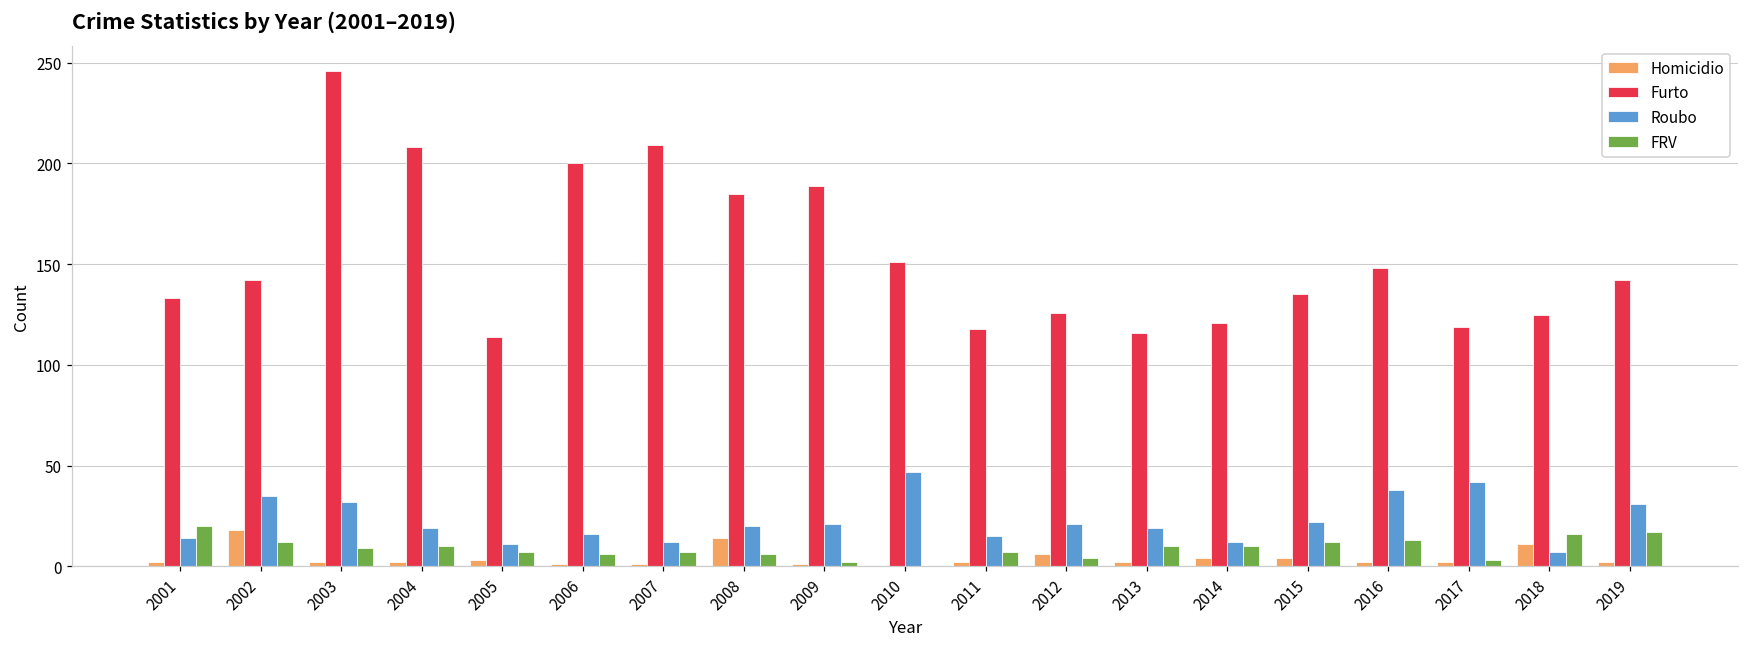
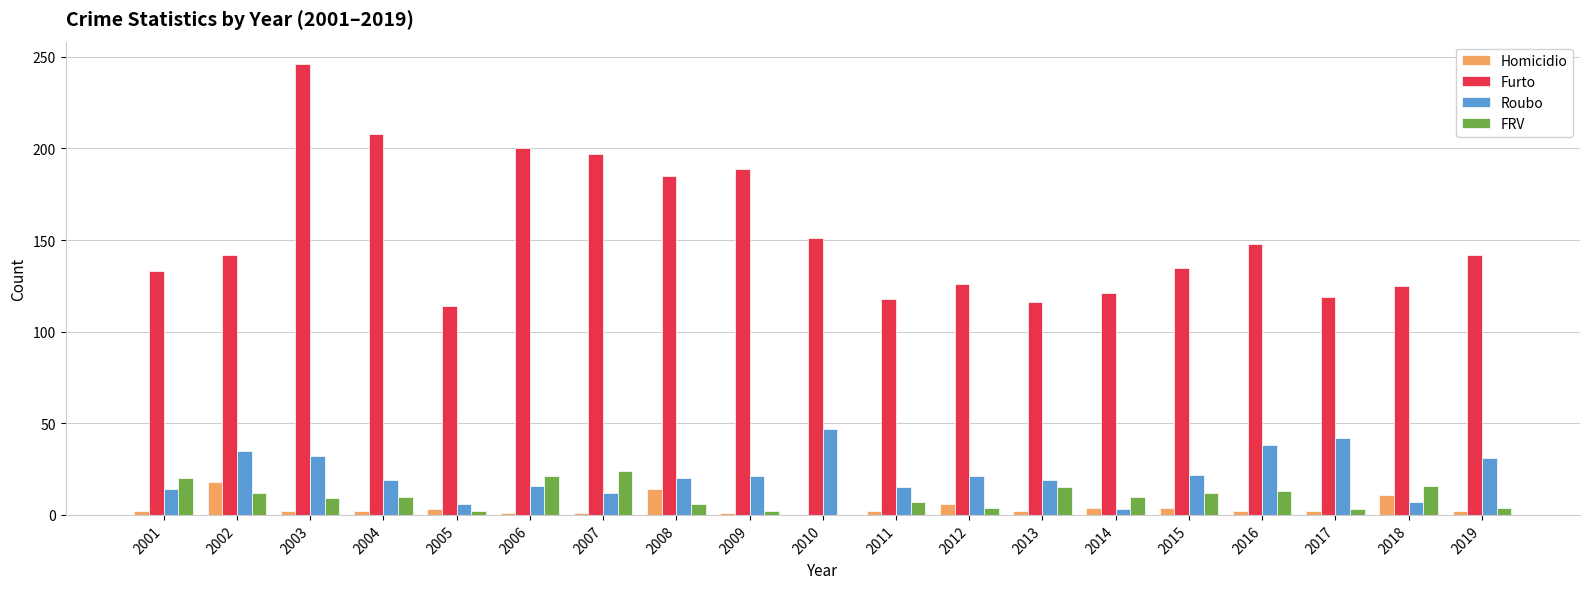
  {
    "Homicidio": {
      "2001": 2,
      "2002": 18,
      "2003": 2,
      "2004": 2,
      "2005": 3,
      "2008": 14,
      "2010": 0,
      "2011": 2,
      "2012": 6,
      "2013": 2,
      "2014": 4,
      "2015": 4,
      "2016": 2,
      "2017": 2,
      "2018": 11,
      "2019": 2
    },
    "Furto": {
      "2001": 133,
      "2002": 142,
      "2003": 246,
      "2004": 208,
      "2005": 114,
      "2006": 200,
-     "2007": 209,
+     "2007": 197,
      "2008": 185,
      "2009": 189,
      "2010": 151,
      "2011": 118,
      "2012": 126,
      "2013": 116,
      "2014": 121,
      "2015": 135,
      "2016": 148,
      "2017": 119,
      "2018": 125,
      "2019": 142
    },
    "Roubo": {
      "2001": 14,
      "2002": 35,
      "2003": 32,
      "2004": 19,
-     "2005": 11,
+     "2005": 6,
      "2006": 16,
      "2007": 12,
      "2008": 20,
      "2009": 21,
      "2010": 47,
      "2011": 15,
      "2012": 21,
      "2013": 19,
-     "2014": 12,
+     "2014": 3,
      "2015": 22,
      "2016": 38,
      "2017": 42,
      "2018": 7,
      "2019": 31
    },
    "FRV": {
      "2001": 20,
      "2002": 12,
      "2003": 9,
      "2004": 10,
-     "2005": 7,
-     "2006": 6,
-     "2007": 7,
+     "2005": 2,
+     "2006": 21,
+     "2007": 24,
      "2008": 6,
      "2009": 2,
      "2010": 0,
      "2011": 7,
      "2012": 4,
-     "2013": 10,
+     "2013": 15,
      "2014": 10,
      "2015": 12,
      "2016": 13,
      "2017": 3,
      "2018": 16,
-     "2019": 17
+     "2019": 4
    }
  }
